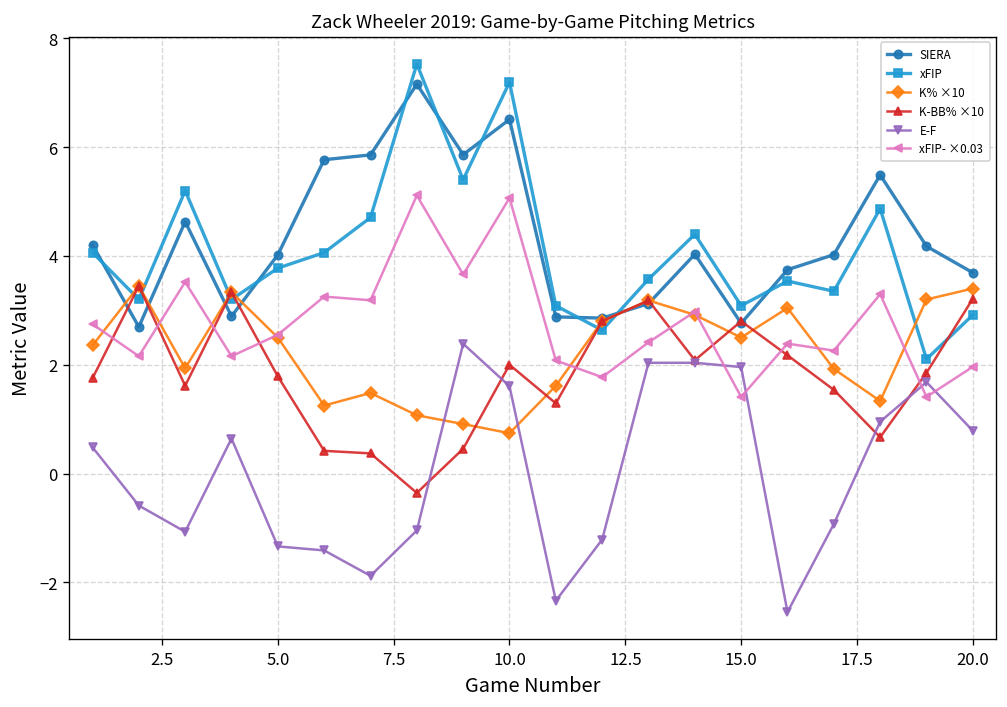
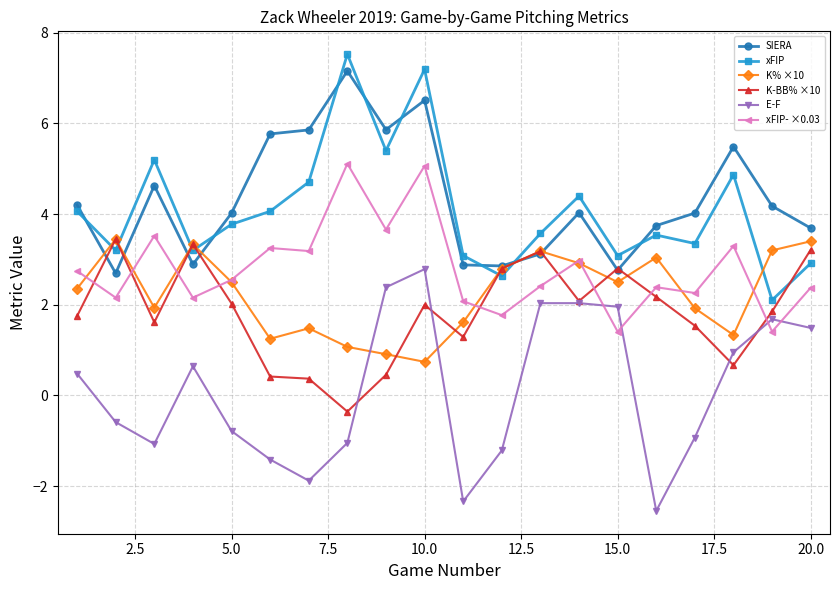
  {
    "K% ×10": {
      "10.0": 0.7,
      "15.0": 2.5,
      "20.0": 3.4
    },
    "K-BB% ×10": {
-     "5.0": 1.8,
+     "5.0": 2.0,
      "10.0": 2.0,
      "20.0": 3.2
    },
    "E-F": {
-     "5.0": -1.3,
-     "10.0": 1.6,
+     "5.0": -0.8,
+     "10.0": 2.8,
      "15.0": 2.0,
-     "20.0": 0.8
+     "20.0": 1.5
    },
    "xFIP- ×0.03": {
      "10.0": 5.1,
      "15.0": 1.4,
-     "20.0": 2.0
+     "20.0": 2.4
    }
  }
